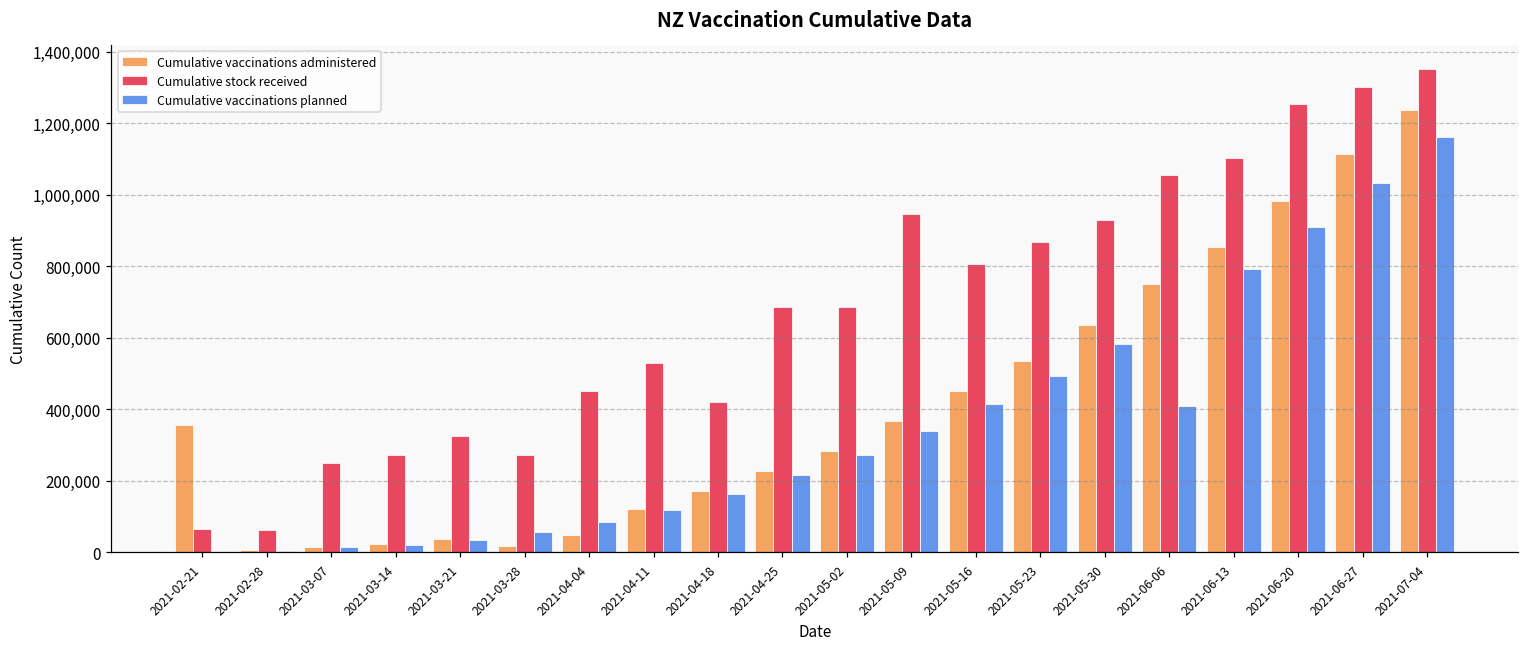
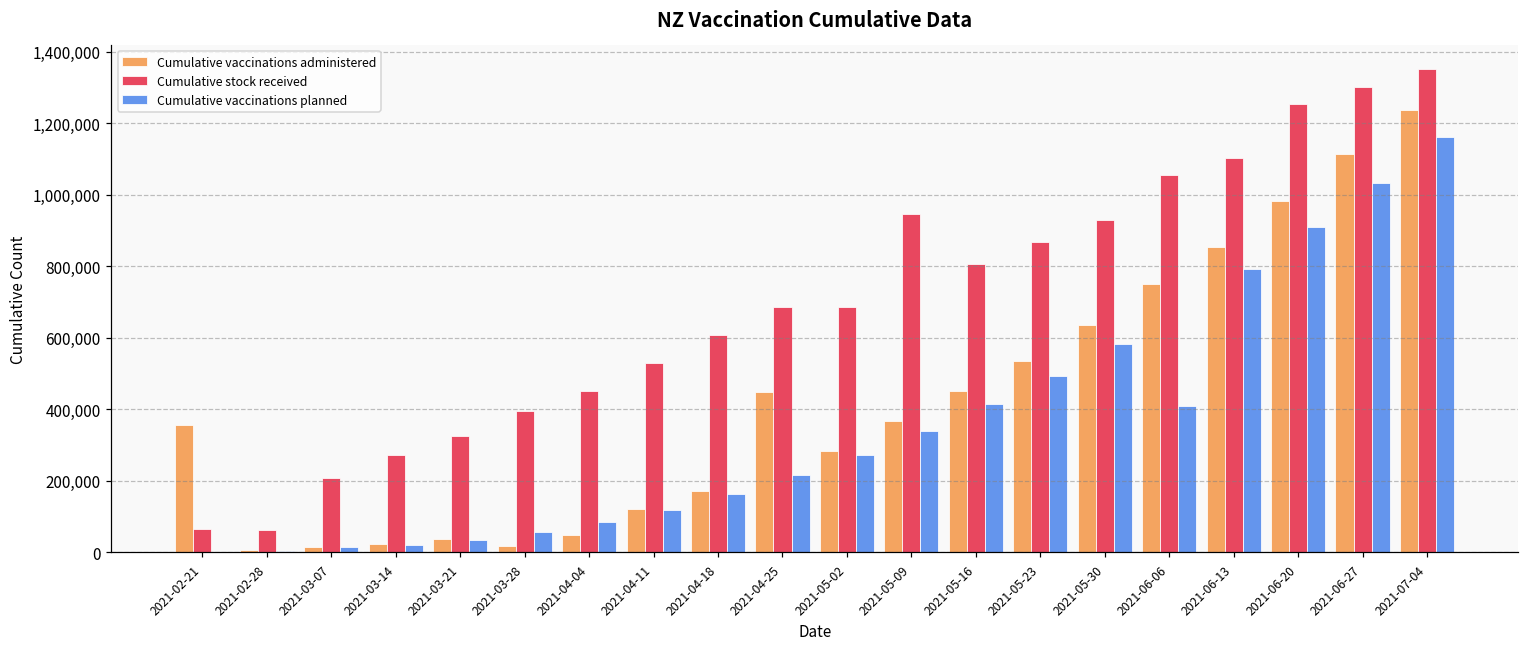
  {
    "Cumulative vaccinations administered": {
      "2021-02-21": "360,000",
      "2021-03-07": "20,000",
      "2021-03-14": "20,000",
      "2021-03-21": "40,000",
      "2021-03-28": "20,000",
      "2021-04-04": "50,000",
      "2021-04-11": "120,000",
      "2021-04-18": "170,000",
-     "2021-04-25": "230,000",
+     "2021-04-25": "450,000",
      "2021-05-02": "280,000",
      "2021-05-09": "370,000",
      "2021-05-16": "450,000",
      "2021-05-23": "540,000",
      "2021-05-30": "640,000",
      "2021-06-06": "750,000",
      "2021-06-13": "850,000",
      "2021-06-20": "980,000",
      "2021-06-27": "1,110,000",
      "2021-07-04": "1,240,000"
    },
    "Cumulative stock received": {
      "2021-02-21": "70,000",
      "2021-02-28": "60,000",
-     "2021-03-07": "250,000",
+     "2021-03-07": "210,000",
      "2021-03-14": "270,000",
      "2021-03-21": "330,000",
-     "2021-03-28": "270,000",
+     "2021-03-28": "400,000",
      "2021-04-04": "450,000",
      "2021-04-11": "530,000",
-     "2021-04-18": "420,000",
+     "2021-04-18": "610,000",
      "2021-04-25": "690,000",
      "2021-05-02": "690,000",
      "2021-05-09": "940,000",
      "2021-05-16": "810,000",
      "2021-05-23": "870,000",
      "2021-05-30": "930,000",
      "2021-06-06": "1,060,000",
      "2021-06-13": "1,100,000",
      "2021-06-20": "1,250,000",
      "2021-06-27": "1,300,000",
      "2021-07-04": "1,350,000"
    },
    "Cumulative vaccinations planned": {
      "2021-02-21": "0",
      "2021-03-07": "10,000",
      "2021-03-14": "20,000",
      "2021-03-21": "40,000",
      "2021-03-28": "60,000",
      "2021-04-04": "80,000",
      "2021-04-11": "120,000",
      "2021-04-18": "160,000",
      "2021-04-25": "220,000",
      "2021-05-02": "270,000",
      "2021-05-09": "340,000",
      "2021-05-16": "410,000",
      "2021-05-23": "490,000",
      "2021-05-30": "580,000",
      "2021-06-06": "410,000",
      "2021-06-13": "790,000",
      "2021-06-20": "910,000",
      "2021-06-27": "1,030,000",
      "2021-07-04": "1,160,000"
    }
  }
